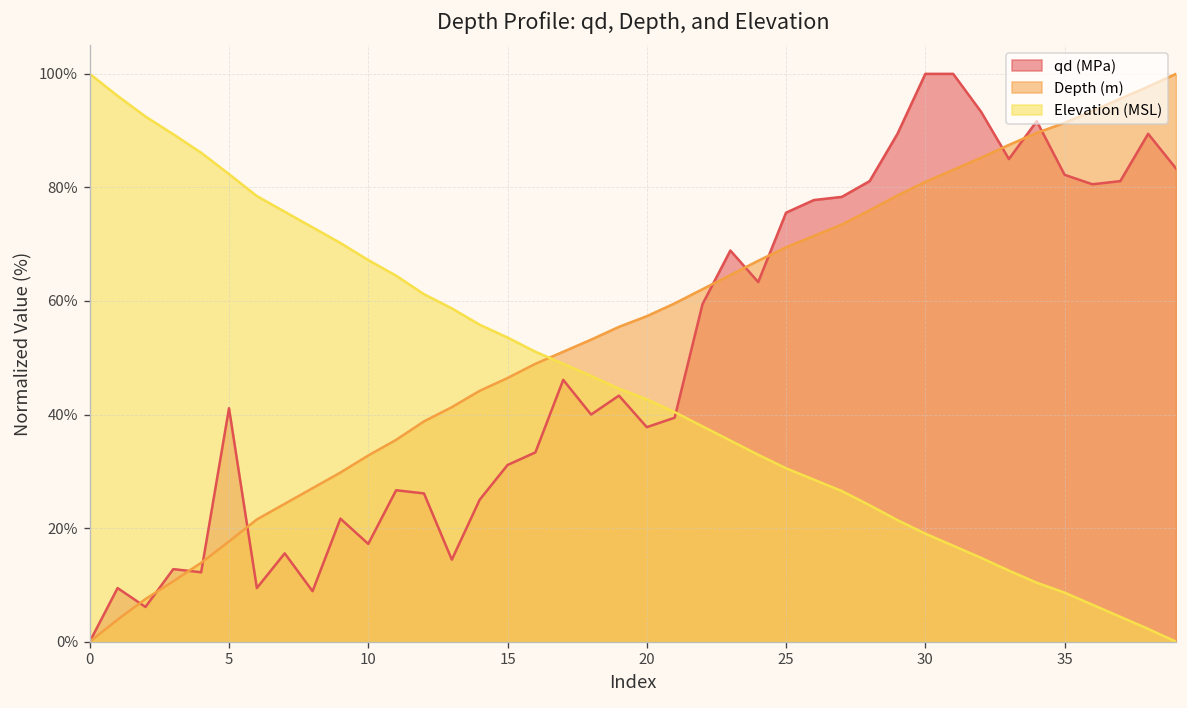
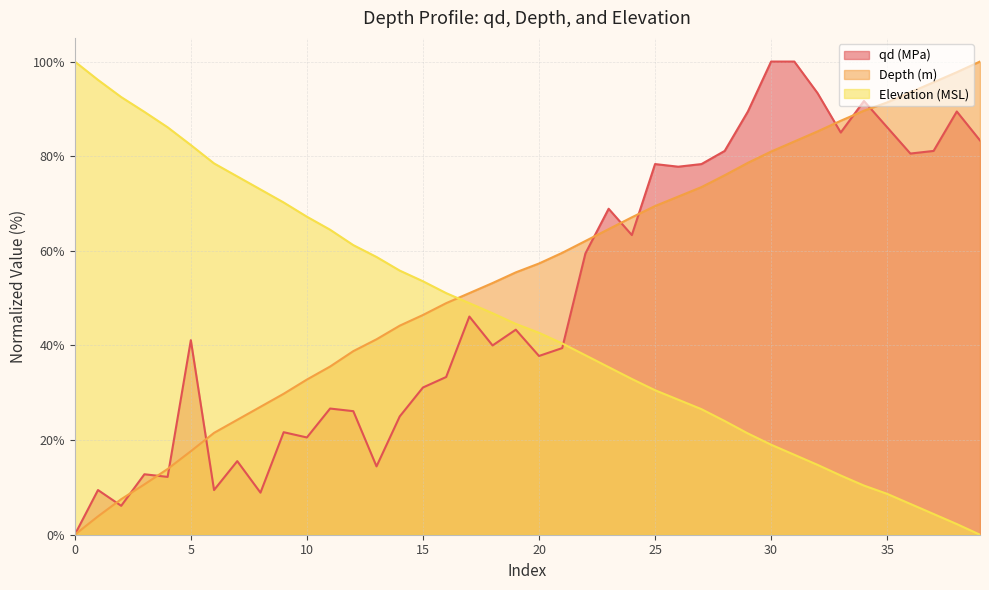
  {
    "qd (MPa)": {
      "5": "41%",
-     "10": "17%",
+     "10": "21%",
      "15": "31%",
      "20": "38%",
-     "25": "76%",
+     "25": "78%",
      "30": "100%",
-     "35": "82%"
+     "35": "86%"
    }
  }
